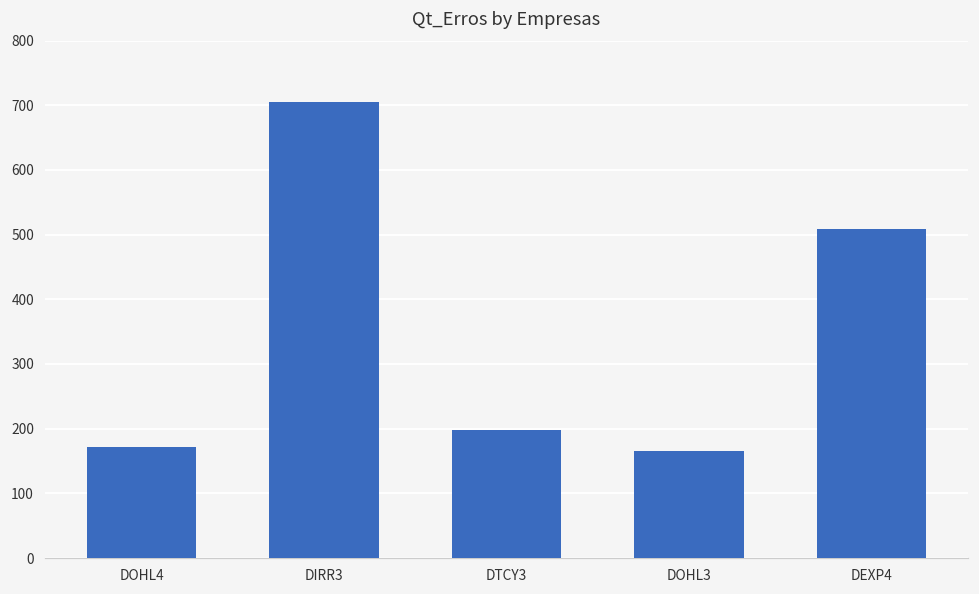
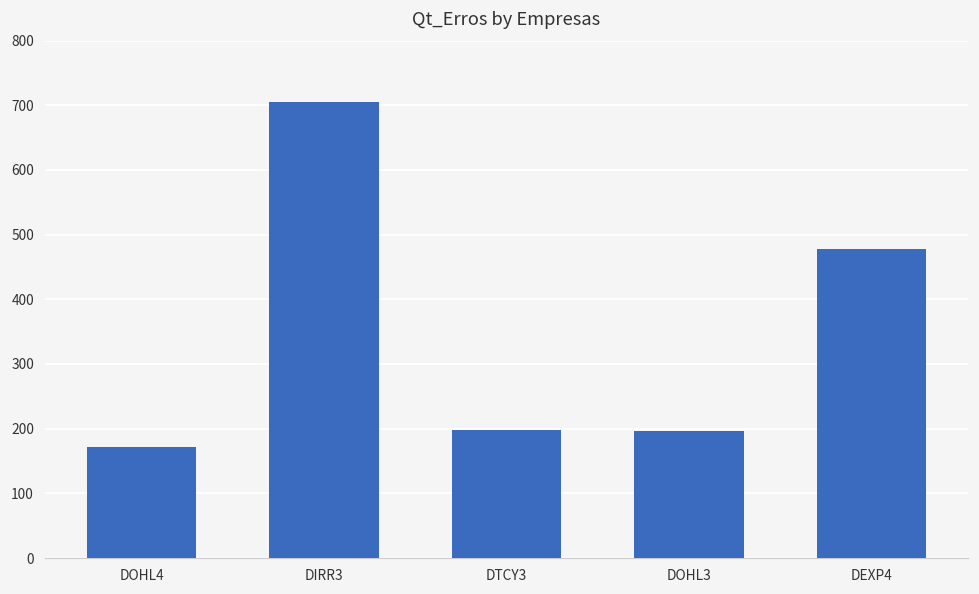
  {
    "DOHL4": 170,
    "DIRR3": 710,
    "DTCY3": 200,
-   "DOHL3": 170,
-   "DEXP4": 510
+   "DOHL3": 200,
+   "DEXP4": 480
  }
